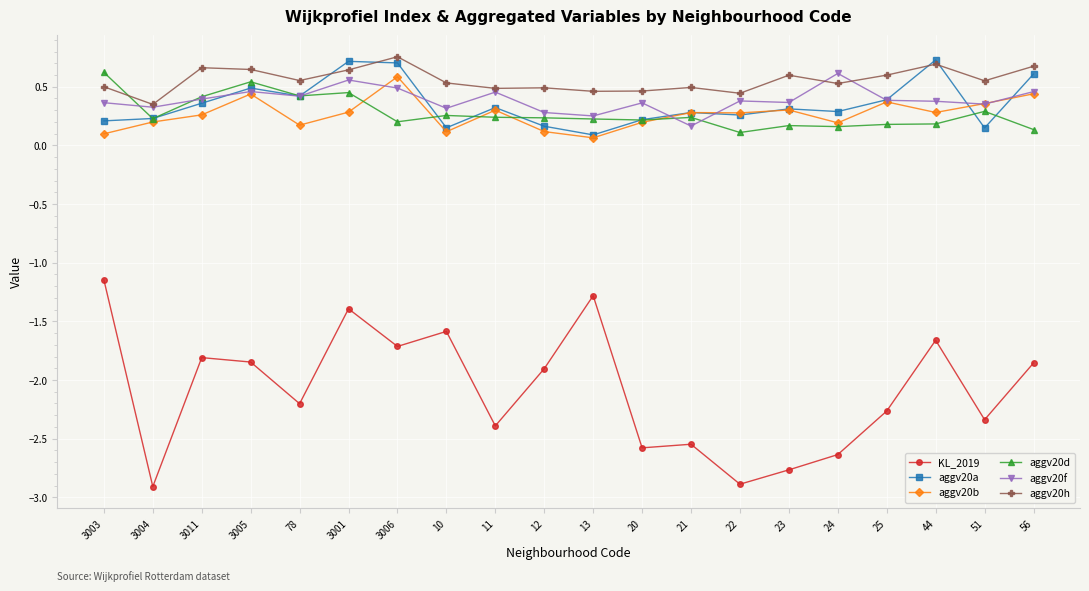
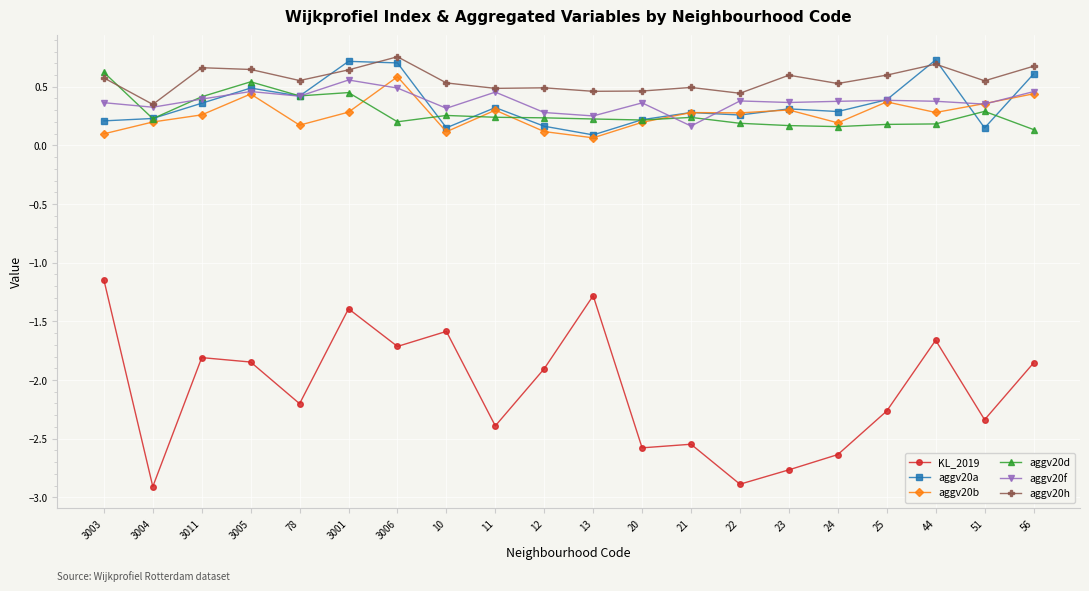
  {
    "KL_2019": {
      "3003": -1.15,
      "3004": -2.91,
      "3011": -1.81,
      "3005": -1.85,
      "78": -2.20,
      "3001": -1.39,
      "3006": -1.71,
      "10": -1.59,
      "11": -2.39,
      "12": -1.90,
      "13": -1.28,
      "20": -2.58,
      "21": -2.55,
      "22": -2.89,
      "23": -2.77,
      "24": -2.64,
      "25": -2.26,
      "44": -1.66,
      "51": -2.34,
      "56": -1.86
    },
    "aggv20a": {
      "3003": 0.21,
      "3011": 0.36,
      "3005": 0.49,
      "3001": 0.72,
      "3006": 0.70,
      "10": 0.15,
      "11": 0.32,
      "12": 0.16,
      "13": 0.09,
      "24": 0.29,
      "44": 0.73,
      "51": 0.15,
      "56": 0.61
    },
    "aggv20b": {
      "3003": 0.10,
      "3004": 0.20,
      "3011": 0.26,
      "78": 0.17,
      "3001": 0.28,
      "3006": 0.58,
      "10": 0.12,
      "11": 0.30,
      "12": 0.12,
      "13": 0.06,
      "24": 0.19,
      "44": 0.28
    },
    "aggv20d": {
      "3003": 0.62,
      "3005": 0.54,
      "3001": 0.45,
      "3006": 0.20,
      "10": 0.25,
      "11": 0.24,
      "12": 0.23,
      "13": 0.22,
      "21": 0.24,
-     "22": 0.11,
+     "22": 0.19,
      "23": 0.17,
      "24": 0.16,
      "25": 0.18,
      "44": 0.18,
      "51": 0.29,
      "56": 0.13
    },
    "aggv20f": {
      "3003": 0.36,
      "3004": 0.33,
      "3001": 0.56,
      "3006": 0.49,
      "10": 0.32,
      "11": 0.45,
      "12": 0.28,
      "13": 0.25,
      "20": 0.36,
      "21": 0.16,
      "22": 0.38,
      "23": 0.37,
-     "24": 0.61,
+     "24": 0.38,
      "44": 0.38
    },
    "aggv20h": {
-     "3003": 0.50,
+     "3003": 0.57,
      "3004": 0.35,
      "3011": 0.66,
      "3005": 0.65,
      "78": 0.55,
      "3001": 0.64,
      "3006": 0.76,
      "10": 0.53,
      "11": 0.49,
      "12": 0.49,
      "13": 0.46,
      "20": 0.46,
      "21": 0.49,
      "22": 0.44,
      "23": 0.60,
      "24": 0.53,
      "25": 0.60,
      "44": 0.69,
      "51": 0.55,
      "56": 0.67
    }
  }
